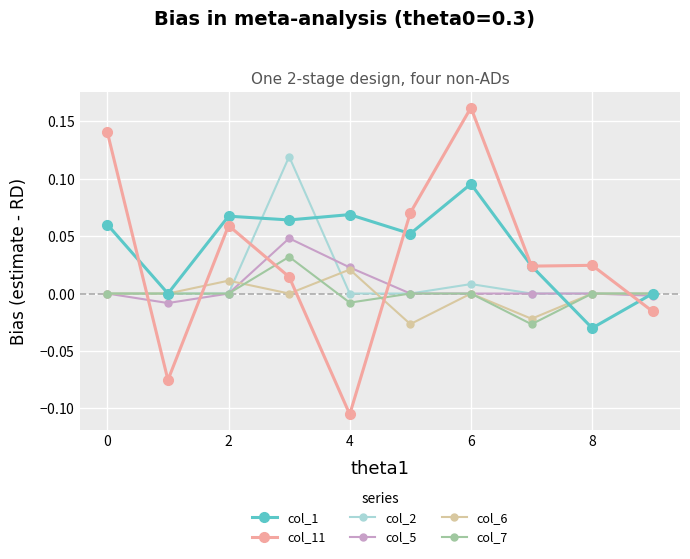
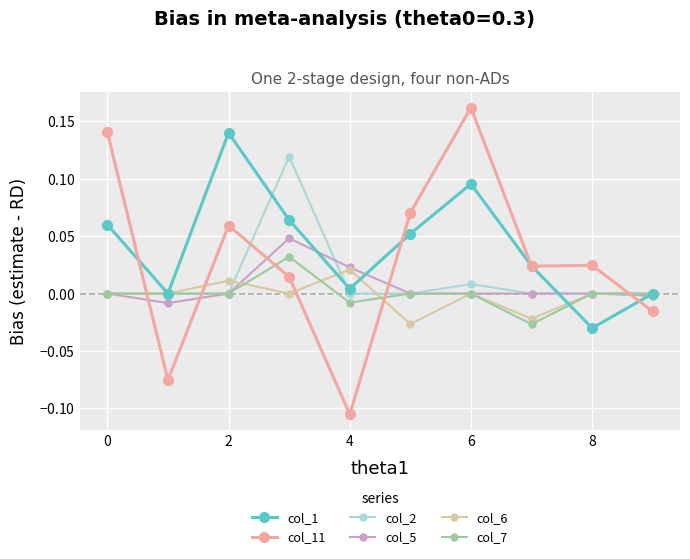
  {
    "col_1": {
      "0": 0.060,
-     "2": 0.067,
-     "4": 0.069,
+     "2": 0.140,
+     "4": 0.004,
      "6": 0.096,
      "8": -0.030
    }
  }
